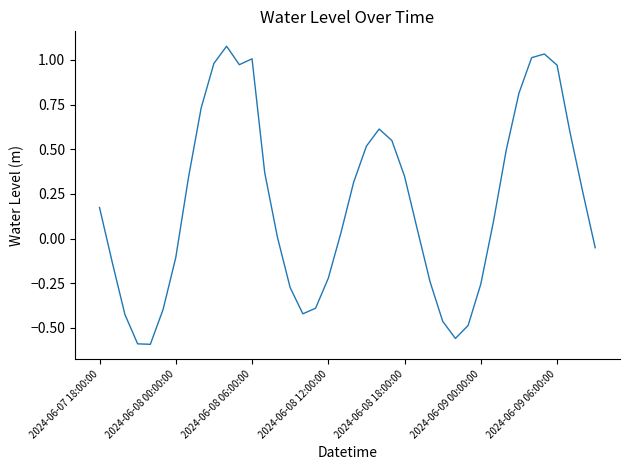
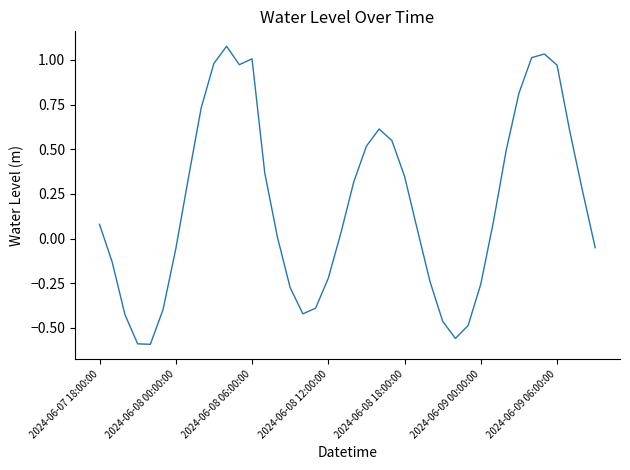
  {
-   "2024-06-07 18:00:00": 0.17,
-   "2024-06-08 00:00:00": -0.11,
+   "2024-06-07 18:00:00": 0.08,
+   "2024-06-08 00:00:00": -0.06,
    "2024-06-08 06:00:00": 1.01,
    "2024-06-08 12:00:00": -0.22,
    "2024-06-08 18:00:00": 0.35,
    "2024-06-09 00:00:00": -0.25,
    "2024-06-09 06:00:00": 0.97
  }
